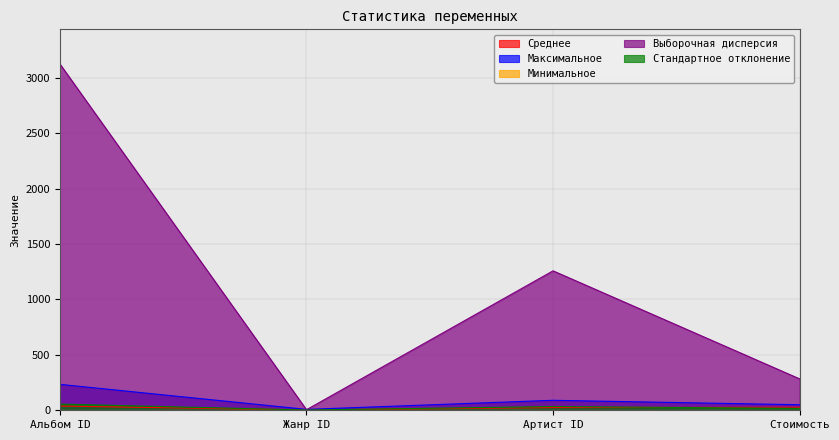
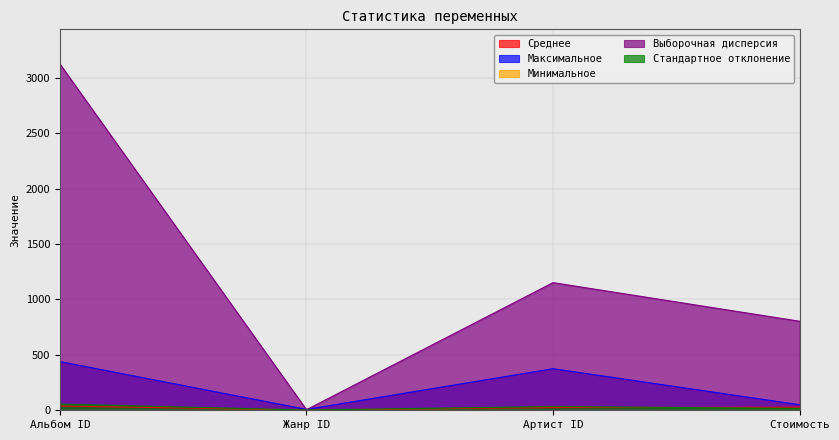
  {
    "Максимальное": {
-     "Альбом ID": 230,
-     "Артист ID": 90,
+     "Альбом ID": 440,
+     "Артист ID": 380,
      "Стоимость": 50
    },
    "Минимальное": {
      "Альбом ID": 0,
      "Артист ID": 0
    },
    "Выборочная дисперсия": {
      "Альбом ID": 3120,
-     "Артист ID": 1260,
-     "Стоимость": 280
+     "Артист ID": 1150,
+     "Стоимость": 800
    }
  }
